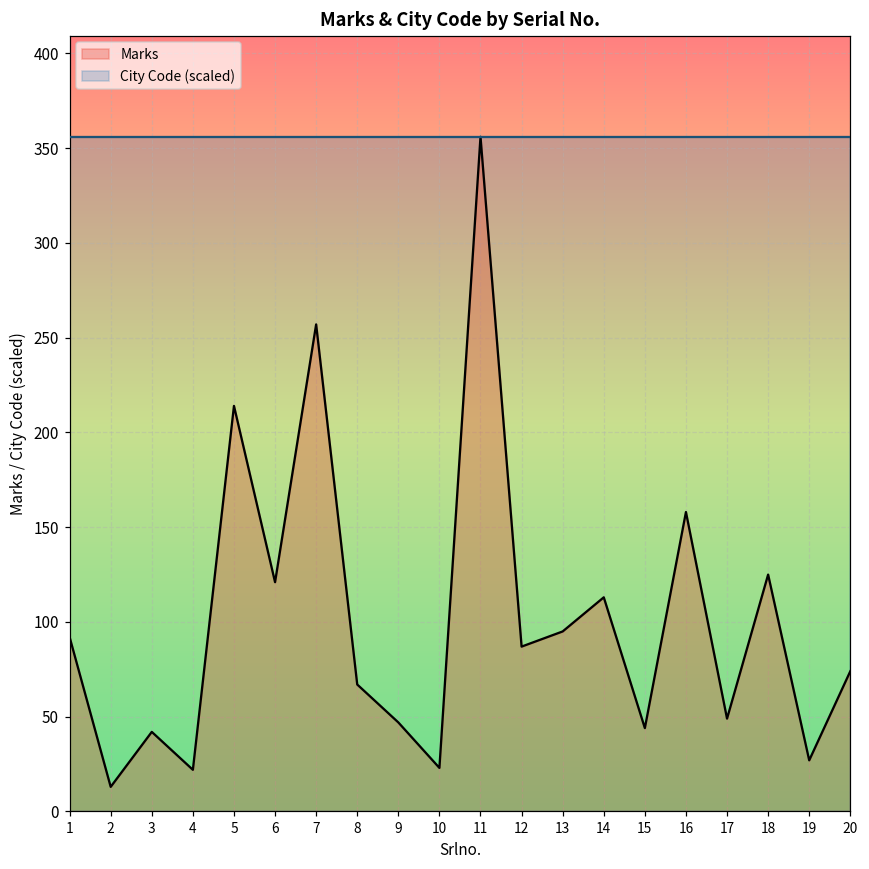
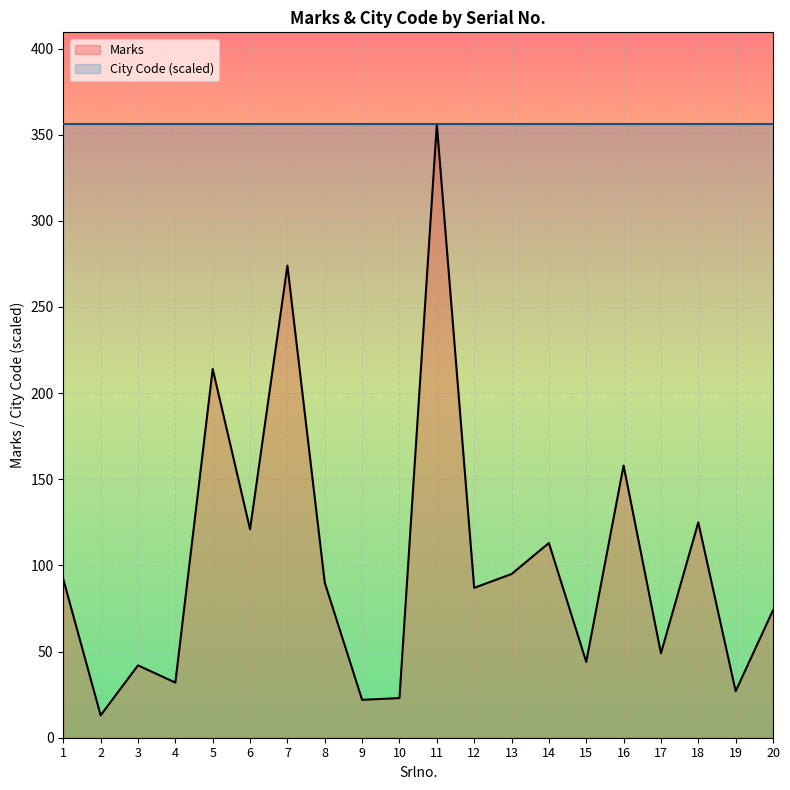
  {
    "Marks": {
      "1": 92,
      "2": 13,
      "3": 42,
-     "4": 22,
+     "4": 32,
      "5": 214,
      "6": 121,
-     "7": 257,
-     "8": 67,
-     "9": 47,
+     "7": 274,
+     "8": 90,
+     "9": 22,
      "10": 23,
      "12": 87,
      "13": 95,
      "14": 113,
      "15": 44,
      "16": 158,
      "17": 49,
      "18": 125,
      "19": 27,
      "20": 74
    },
    "City Code (scaled)": {
      "1": 356,
      "2": 356,
      "3": 356,
      "4": 356,
      "5": 356,
      "6": 356,
      "7": 356,
      "8": 356,
      "9": 356,
      "10": 356,
      "12": 356,
      "13": 356,
      "14": 356,
      "15": 356,
      "16": 356,
      "17": 356,
      "18": 356,
      "19": 356,
      "20": 356
    }
  }
